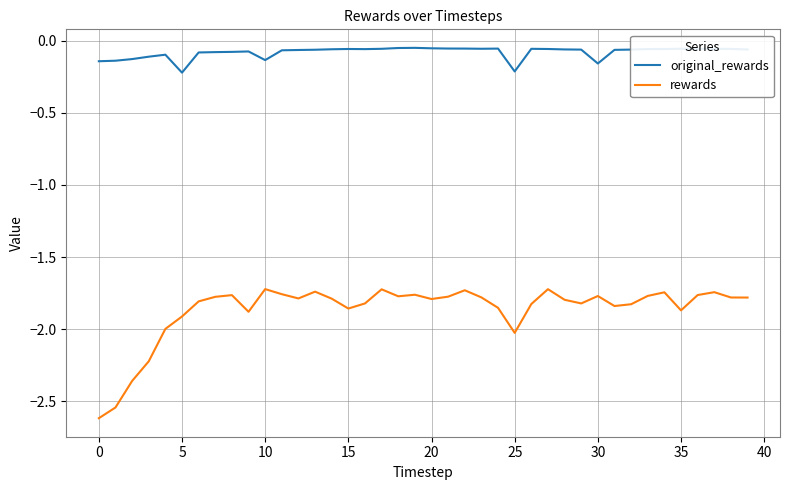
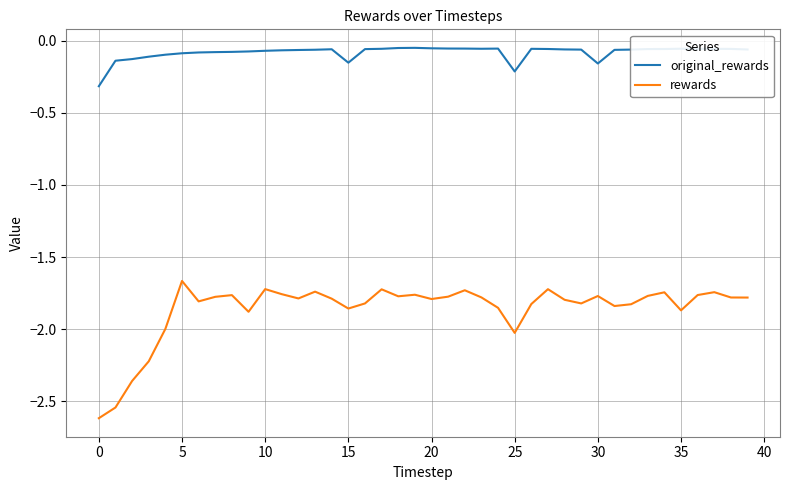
  {
    "original_rewards": {
-     "0": -0.14,
-     "5": -0.22,
-     "10": -0.14,
-     "15": -0.06,
+     "0": -0.32,
+     "5": -0.09,
+     "10": -0.07,
+     "15": -0.15,
      "20": -0.05,
      "25": -0.21,
      "30": -0.16
    },
    "rewards": {
      "0": -2.62,
-     "5": -1.91,
+     "5": -1.67,
      "10": -1.72,
      "15": -1.86,
      "20": -1.79,
      "25": -2.03,
      "30": -1.77,
      "35": -1.87
    }
  }
